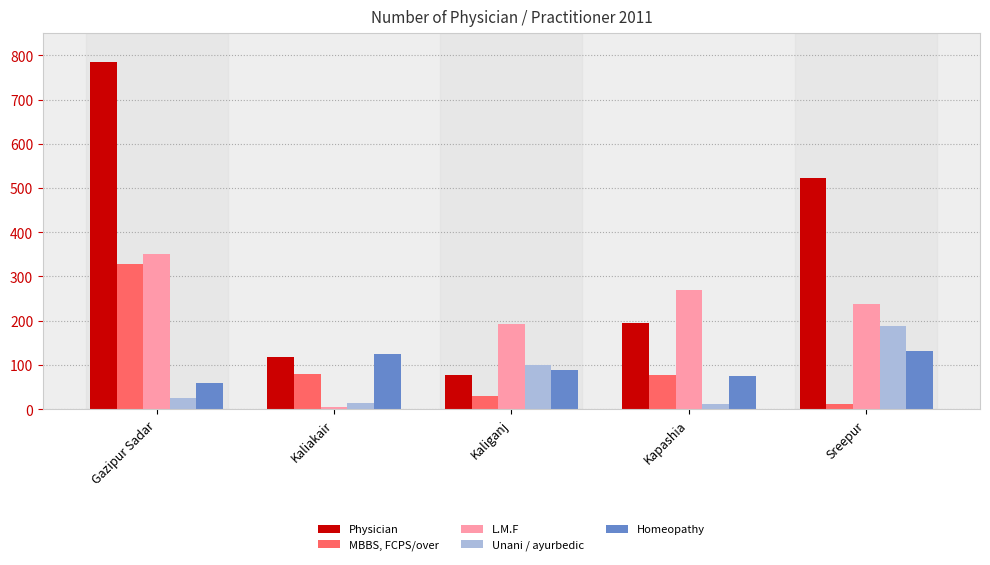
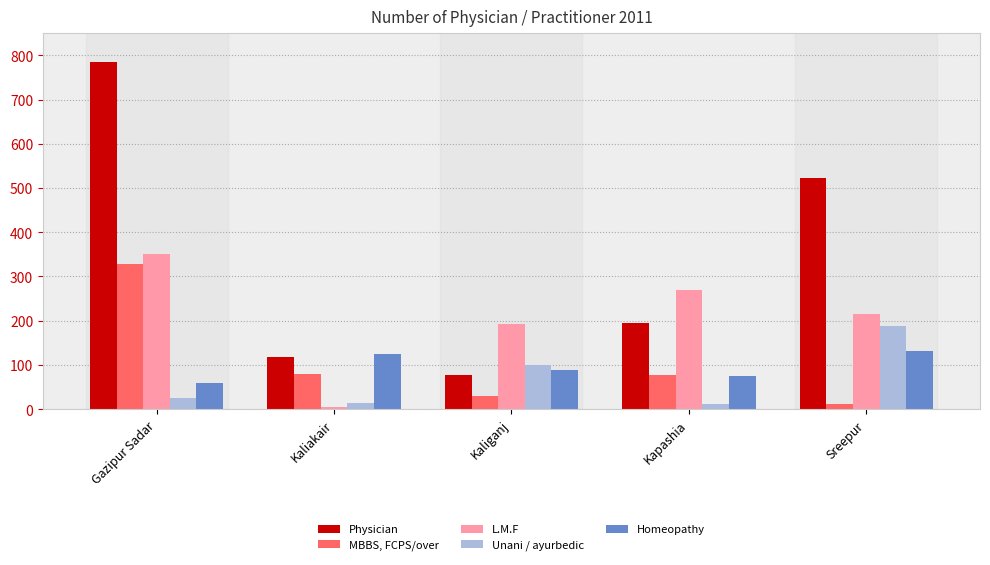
  {
    "Physician": {
      "Gazipur Sadar": 790,
      "Kaliakair": 120,
      "Kaliganj": 80,
      "Kapashia": 190,
      "Sreepur": 520
    },
    "MBBS, FCPS/over": {
      "Gazipur Sadar": 330,
      "Kaliakair": 80,
      "Kaliganj": 30,
      "Kapashia": 80,
      "Sreepur": 10
    },
    "L.M.F": {
      "Gazipur Sadar": 350,
      "Kaliakair": 10,
      "Kaliganj": 190,
      "Kapashia": 270,
-     "Sreepur": 240
+     "Sreepur": 220
    },
    "Unani / ayurbedic": {
      "Gazipur Sadar": 30,
      "Kaliakair": 10,
      "Kaliganj": 100,
      "Kapashia": 10,
      "Sreepur": 190
    },
    "Homeopathy": {
      "Gazipur Sadar": 60,
      "Kaliakair": 120,
      "Kaliganj": 90,
      "Kapashia": 70,
      "Sreepur": 130
    }
  }
